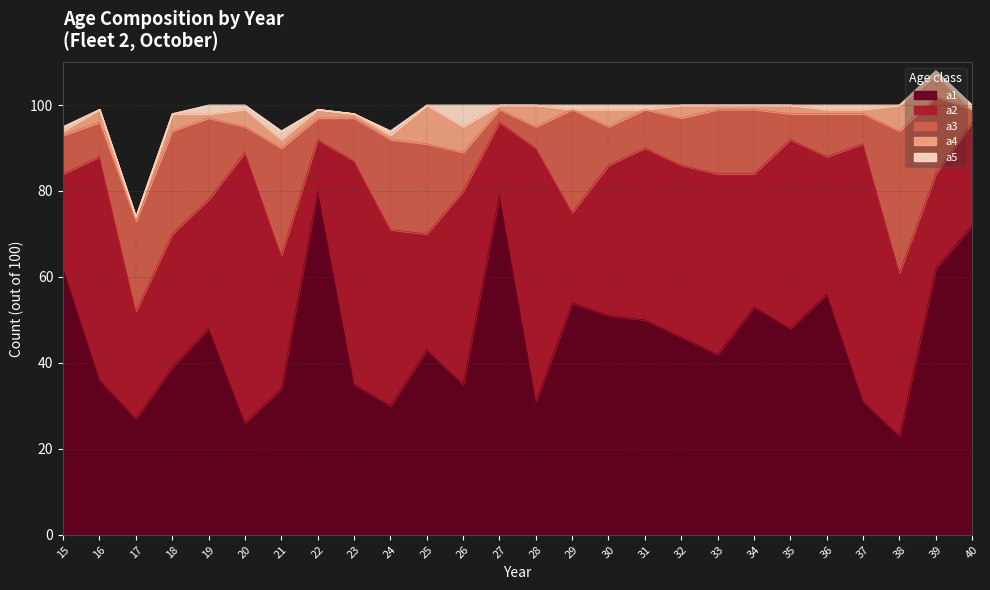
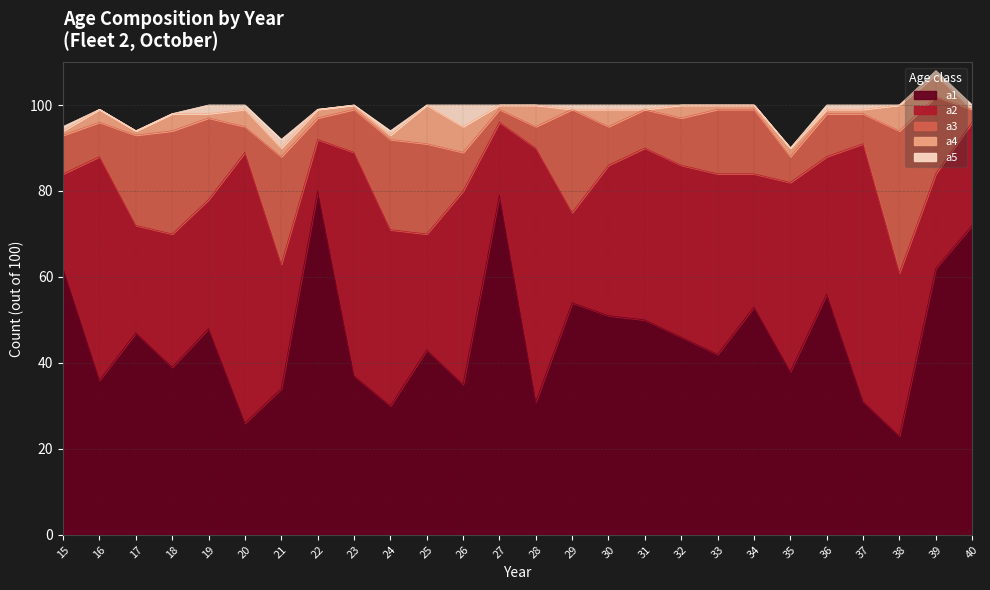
  {
    "a1": {
      "15": 62,
      "16": 36,
-     "17": 27,
+     "17": 47,
      "18": 39,
      "19": 48,
      "20": 26,
      "21": 34,
      "22": 80,
-     "23": 35,
+     "23": 37,
      "24": 30,
      "25": 43,
      "26": 35,
      "27": 79,
      "28": 31,
      "29": 54,
      "30": 51,
      "31": 50,
      "32": 46,
      "33": 42,
      "34": 53,
-     "35": 48,
+     "35": 38,
      "36": 56,
      "37": 31,
      "38": 23,
      "39": 62,
      "40": 72
    },
    "a2": {
      "15": 22,
      "16": 52,
      "17": 25,
      "18": 31,
      "19": 30,
      "20": 63,
-     "21": 31,
+     "21": 29,
      "22": 12,
      "23": 52,
      "24": 41,
      "25": 27,
      "26": 45,
      "27": 17,
      "28": 59,
      "29": 21,
      "30": 35,
      "31": 40,
      "32": 40,
      "33": 42,
      "34": 31,
      "35": 44,
      "36": 32,
      "37": 60,
      "38": 38,
      "39": 22,
      "40": 24
    },
    "a3": {
      "15": 9,
      "16": 8,
      "17": 21,
      "18": 24,
      "19": 19,
      "20": 6,
      "21": 25,
      "22": 5,
      "23": 10,
      "24": 21,
      "25": 21,
      "26": 9,
      "27": 3,
      "28": 5,
      "30": 9,
      "32": 11,
      "33": 15,
      "34": 15,
      "35": 6,
      "36": 10,
      "37": 7,
      "38": 33
    },
    "a4": {
      "15": 1,
      "19": 1,
      "20": 4,
      "21": 2,
      "24": 1,
      "26": 6,
      "30": 4,
      "36": 1,
      "37": 1
    },
    "a5": {
      "15": 1,
      "19": 2,
      "20": 1,
      "21": 2,
      "24": 1,
      "26": 5,
      "29": 1,
      "30": 1,
      "31": 1,
      "36": 1,
      "37": 1,
      "40": 1
    }
  }
